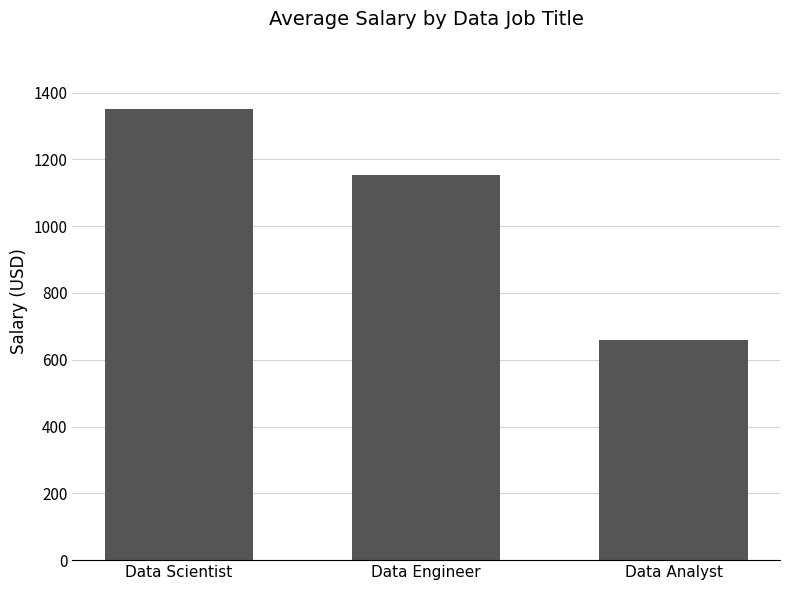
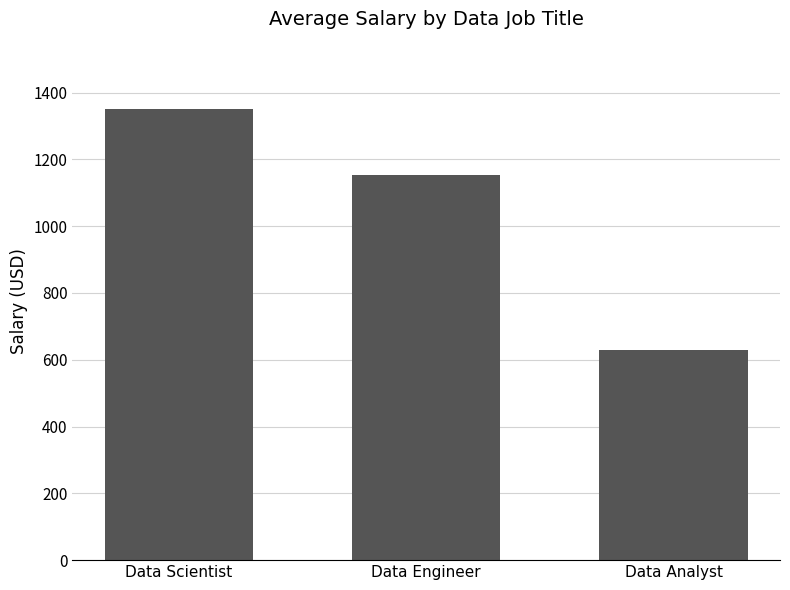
  {
    "Data Scientist": 1350,
    "Data Engineer": 1150,
-   "Data Analyst": 660
+   "Data Analyst": 630
  }
